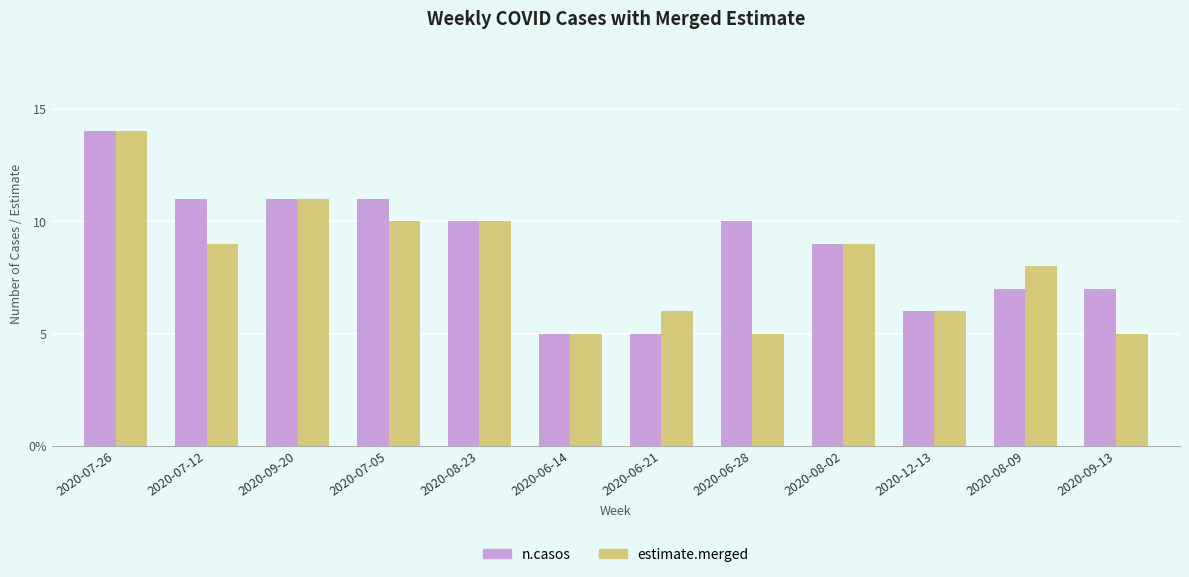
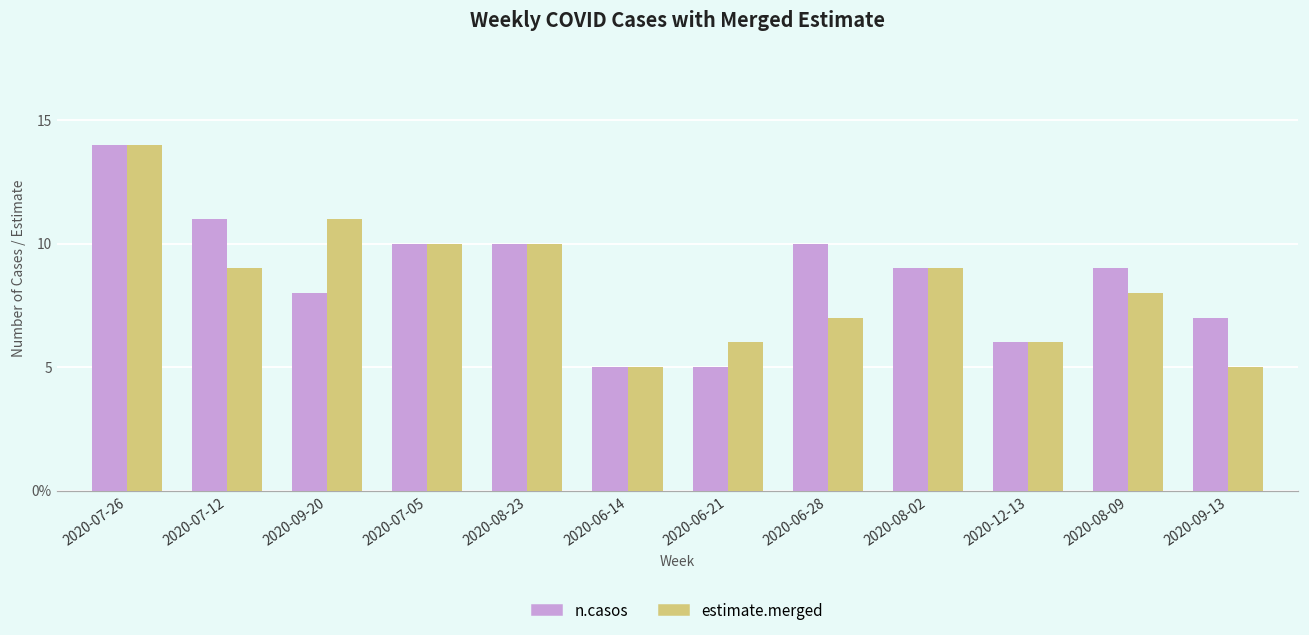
  {
    "n.casos": {
      "2020-07-26": 14,
      "2020-07-12": 11,
-     "2020-09-20": 11,
-     "2020-07-05": 11,
+     "2020-09-20": 8,
+     "2020-07-05": 10,
      "2020-08-23": 10,
      "2020-06-14": 5,
      "2020-06-21": 5,
      "2020-06-28": 10,
      "2020-08-02": 9,
      "2020-12-13": 6,
-     "2020-08-09": 7,
+     "2020-08-09": 9,
      "2020-09-13": 7
    },
    "estimate.merged": {
      "2020-07-26": 14,
      "2020-07-12": 9,
      "2020-09-20": 11,
      "2020-07-05": 10,
      "2020-08-23": 10,
      "2020-06-14": 5,
      "2020-06-21": 6,
-     "2020-06-28": 5,
+     "2020-06-28": 7,
      "2020-08-02": 9,
      "2020-12-13": 6,
      "2020-08-09": 8,
      "2020-09-13": 5
    }
  }
